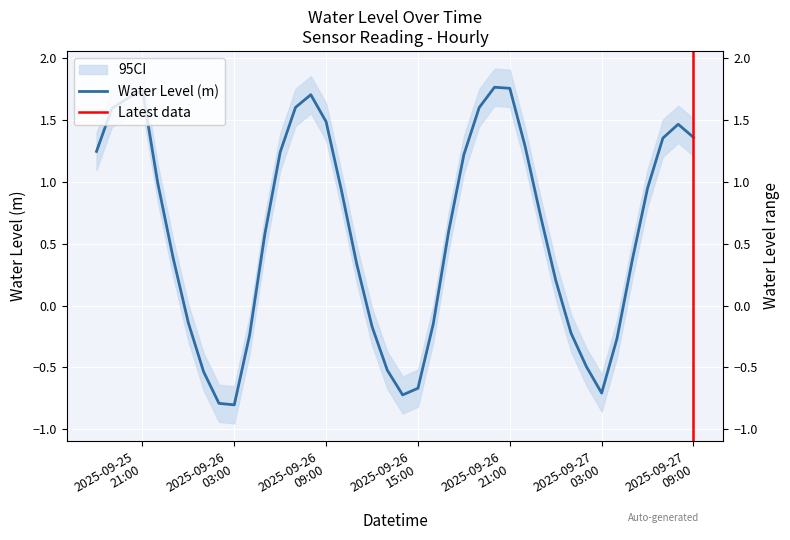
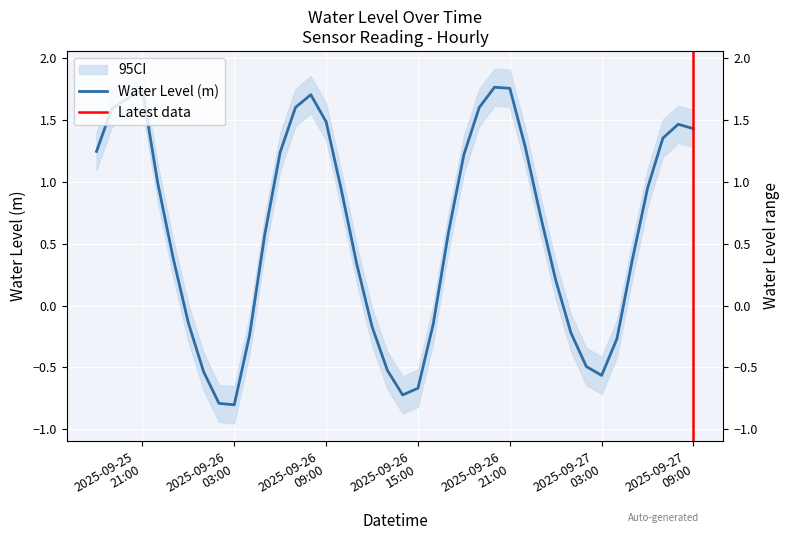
  {
    "Water Level (m)": {
      "2025-09-26 03:00": -0.80,
      "2025-09-26 09:00": 1.48,
      "2025-09-26 15:00": -0.67,
      "2025-09-26 21:00": 1.75,
-     "2025-09-27 03:00": -0.71,
-     "2025-09-27 09:00": 1.36
+     "2025-09-27 03:00": -0.56,
+     "2025-09-27 09:00": 1.43
    }
  }
